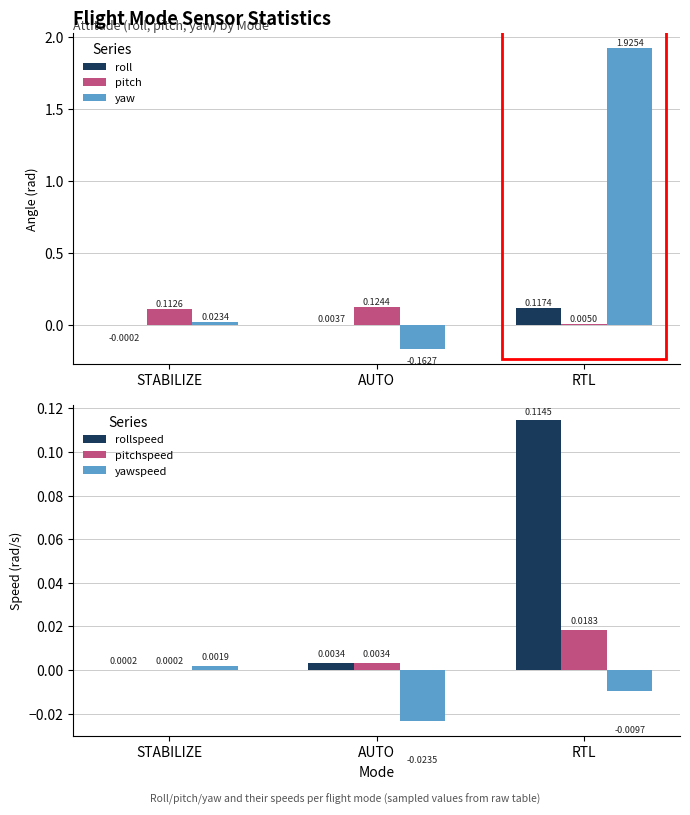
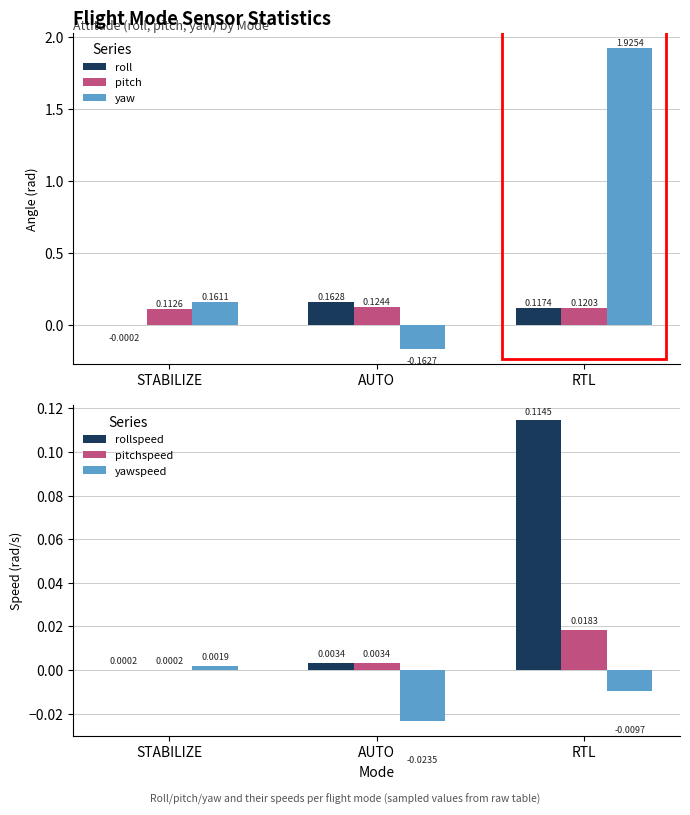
  {
    "Flight Mode Sensor Statistics": {
      "roll": {
        "STABILIZE": -0.0002,
-       "AUTO": 0.0037,
+       "AUTO": 0.1628,
        "RTL": 0.1174
      },
      "pitch": {
        "STABILIZE": 0.1126,
        "AUTO": 0.1244,
-       "RTL": 0.0050
+       "RTL": 0.1203
      },
      "yaw": {
-       "STABILIZE": 0.0234,
+       "STABILIZE": 0.1611,
        "AUTO": -0.1627,
        "RTL": 1.9254
      }
    }
  }
